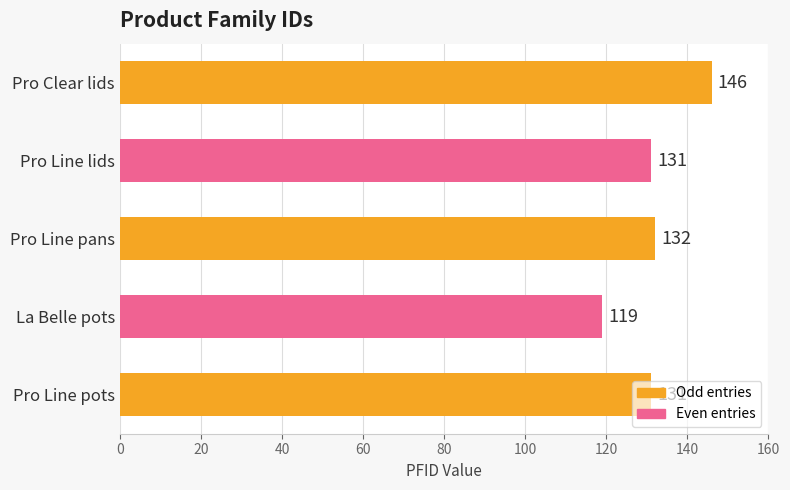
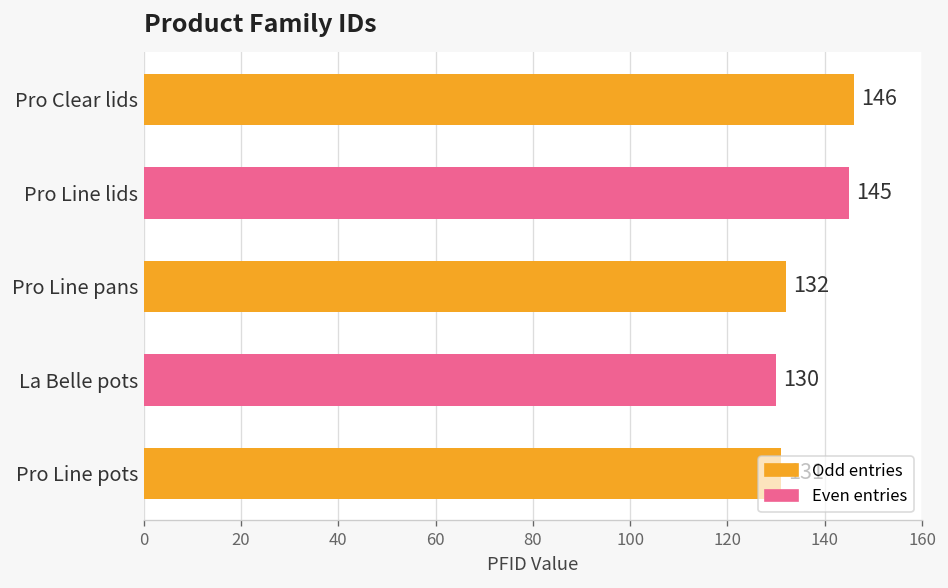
  {
    "Pro Clear lids": 146,
-   "Pro Line lids": 131,
+   "Pro Line lids": 145,
    "Pro Line pans": 132,
-   "La Belle pots": 119
+   "La Belle pots": 130
  }
